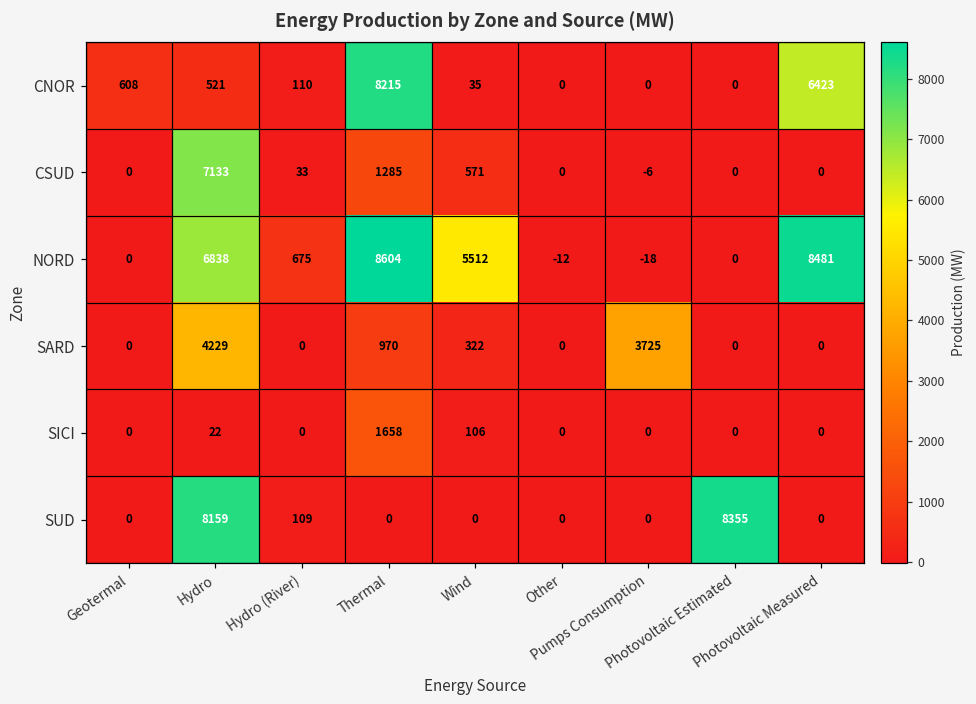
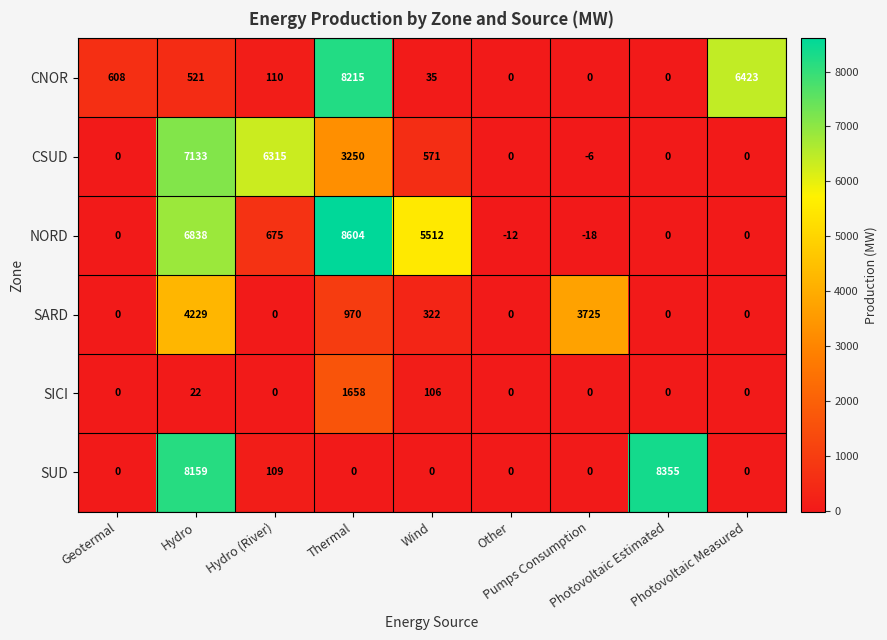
  {
    "CNOR": {
      "Geotermal": 608,
      "Hydro": 521,
      "Hydro (River)": 110,
      "Thermal": 8215,
      "Wind": 35,
      "Other": 0,
      "Pumps Consumption": 0,
      "Photovoltaic Estimated": 0,
      "Photovoltaic Measured": 6423
    },
    "CSUD": {
      "Geotermal": 0,
      "Hydro": 7133,
-     "Hydro (River)": 33,
-     "Thermal": 1285,
+     "Hydro (River)": 6315,
+     "Thermal": 3250,
      "Wind": 571,
      "Other": 0,
      "Pumps Consumption": -6,
      "Photovoltaic Estimated": 0,
      "Photovoltaic Measured": 0
    },
    "NORD": {
      "Geotermal": 0,
      "Hydro": 6838,
      "Hydro (River)": 675,
      "Thermal": 8604,
      "Wind": 5512,
      "Other": -12,
      "Pumps Consumption": -18,
      "Photovoltaic Estimated": 0,
-     "Photovoltaic Measured": 8481
+     "Photovoltaic Measured": 0
    },
    "SARD": {
      "Geotermal": 0,
      "Hydro": 4229,
      "Hydro (River)": 0,
      "Thermal": 970,
      "Wind": 322,
      "Other": 0,
      "Pumps Consumption": 3725,
      "Photovoltaic Estimated": 0,
      "Photovoltaic Measured": 0
    },
    "SICI": {
      "Geotermal": 0,
      "Hydro": 22,
      "Hydro (River)": 0,
      "Thermal": 1658,
      "Wind": 106,
      "Other": 0,
      "Pumps Consumption": 0,
      "Photovoltaic Estimated": 0,
      "Photovoltaic Measured": 0
    },
    "SUD": {
      "Geotermal": 0,
      "Hydro": 8159,
      "Hydro (River)": 109,
      "Thermal": 0,
      "Wind": 0,
      "Other": 0,
      "Pumps Consumption": 0,
      "Photovoltaic Estimated": 8355,
      "Photovoltaic Measured": 0
    }
  }
